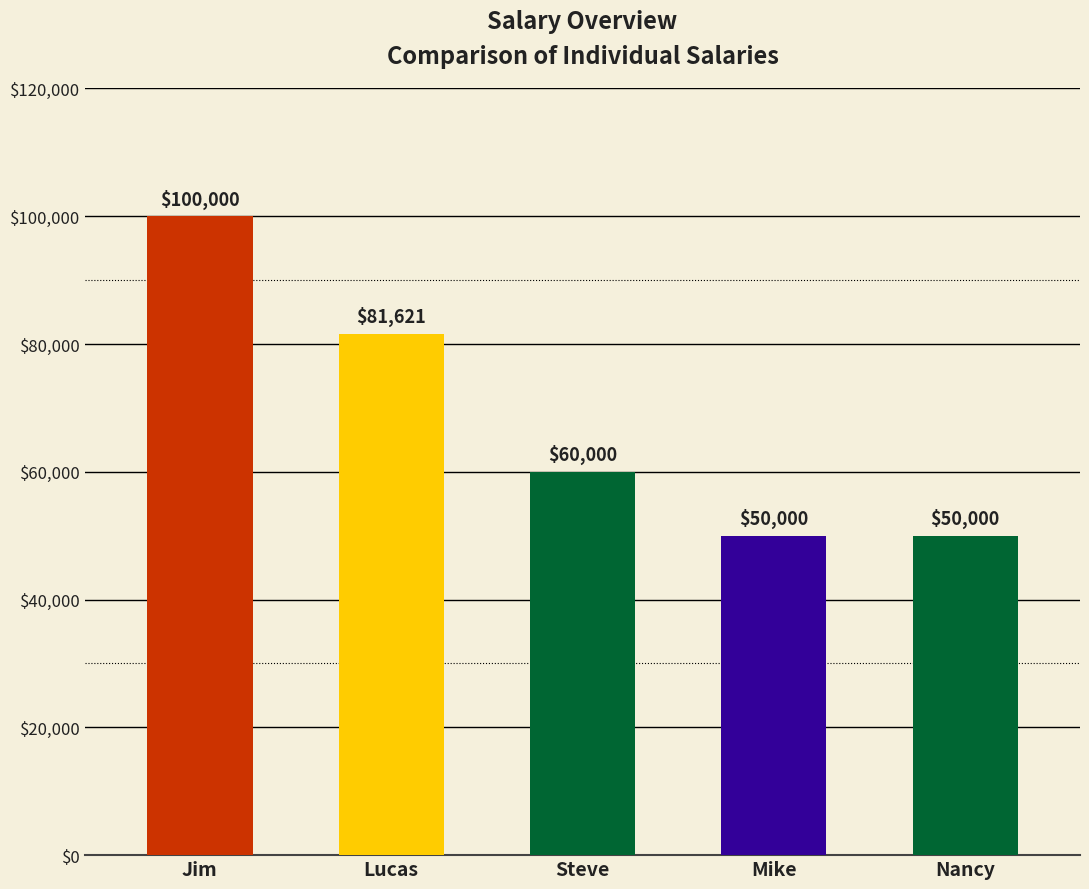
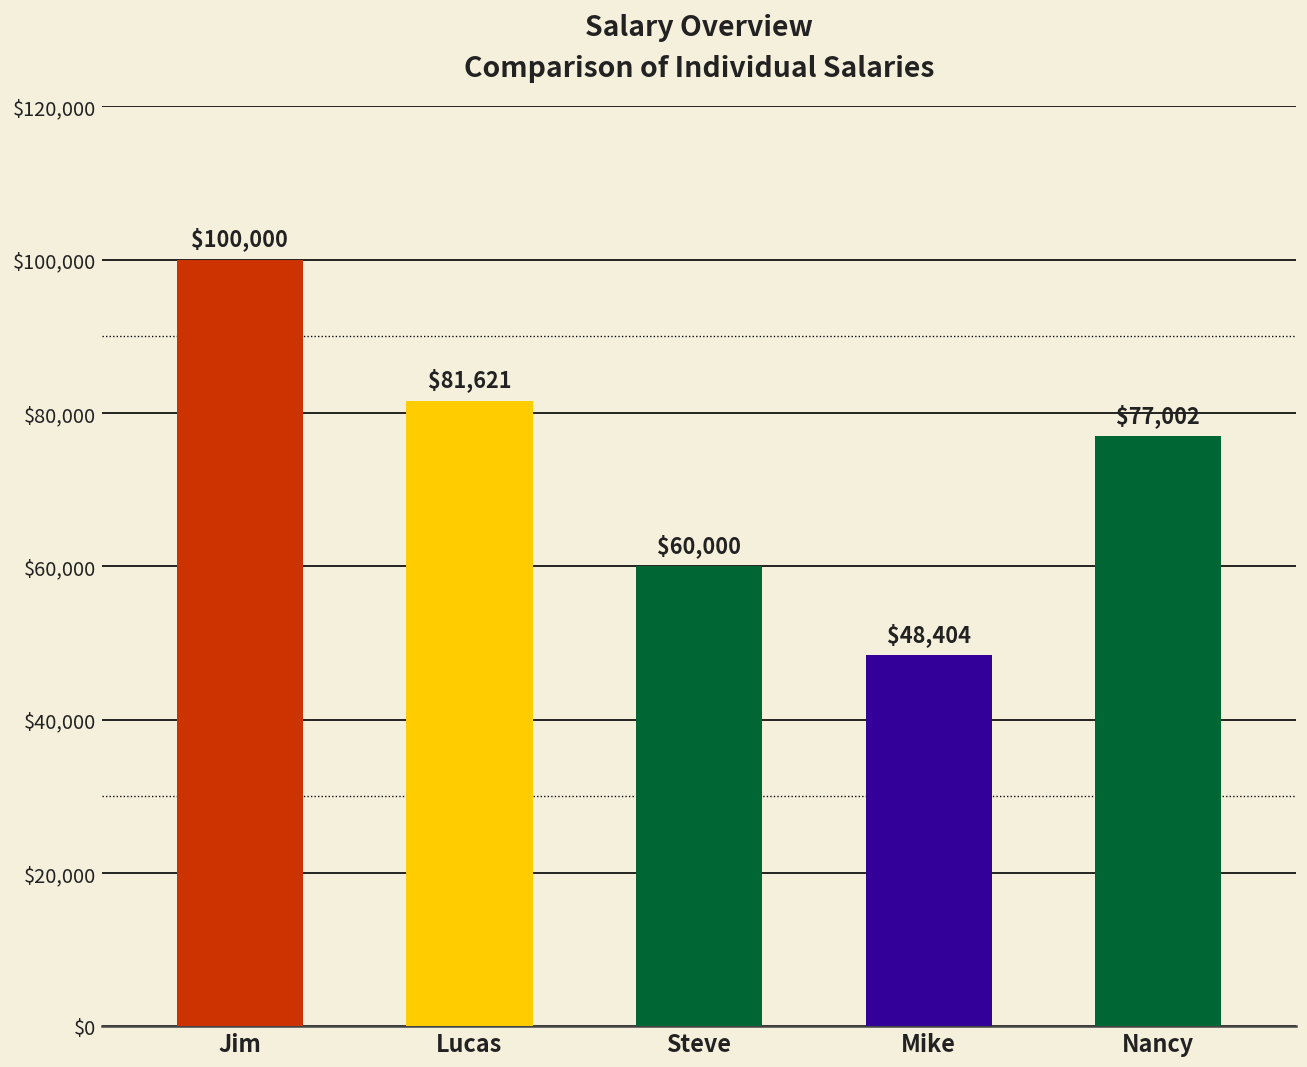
  {
    "Jim": "$100,000",
    "Lucas": "$81,621",
    "Steve": "$60,000",
-   "Mike": "$50,000",
-   "Nancy": "$50,000"
+   "Mike": "$48,404",
+   "Nancy": "$77,002"
  }
